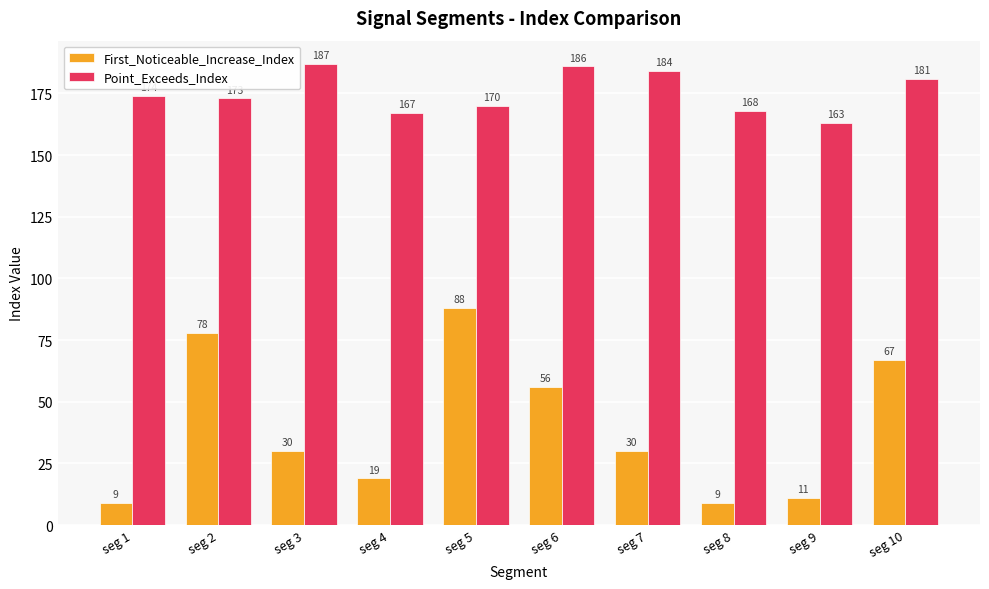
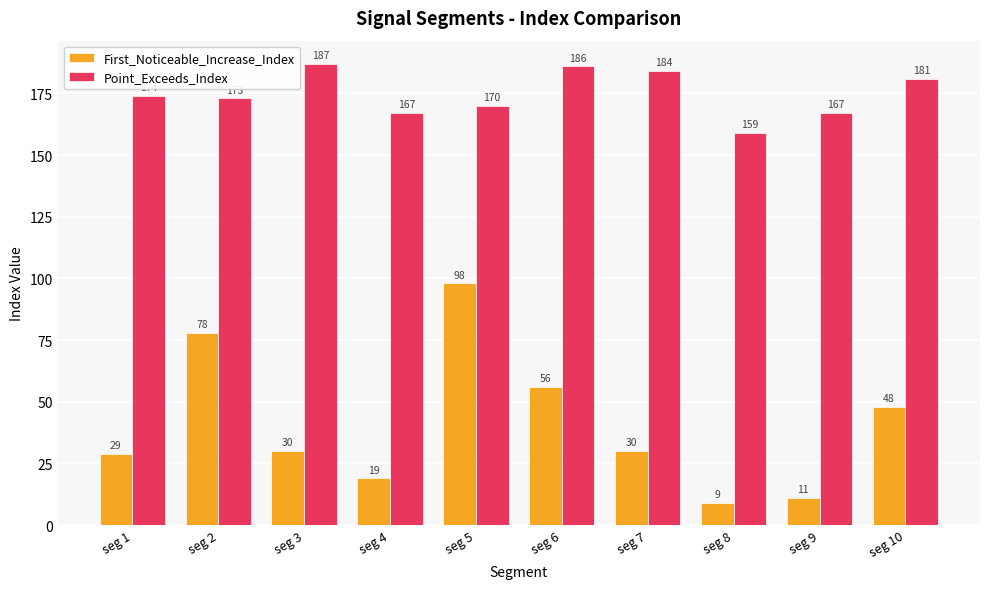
  {
    "First_Noticeable_Increase_Index": {
-     "seg 1": 9,
+     "seg 1": 29,
      "seg 2": 78,
      "seg 3": 30,
      "seg 4": 19,
-     "seg 5": 88,
+     "seg 5": 98,
      "seg 6": 56,
      "seg 7": 30,
      "seg 8": 9,
      "seg 9": 11,
-     "seg 10": 67
+     "seg 10": 48
    },
    "Point_Exceeds_Index": {
      "seg 3": 187,
      "seg 4": 167,
      "seg 5": 170,
      "seg 6": 186,
      "seg 7": 184,
-     "seg 8": 168,
-     "seg 9": 163,
+     "seg 8": 159,
+     "seg 9": 167,
      "seg 10": 181
    }
  }
